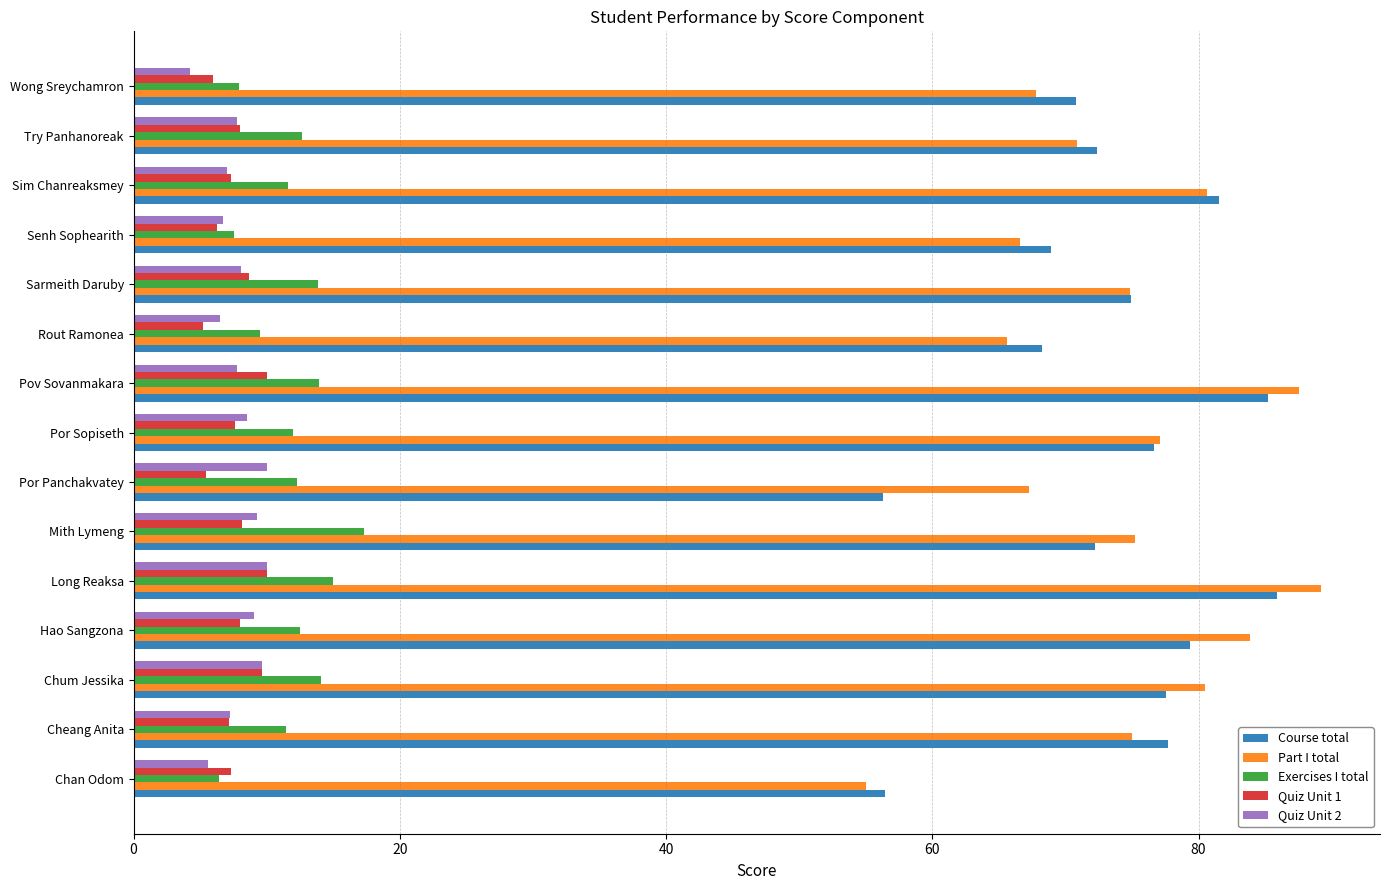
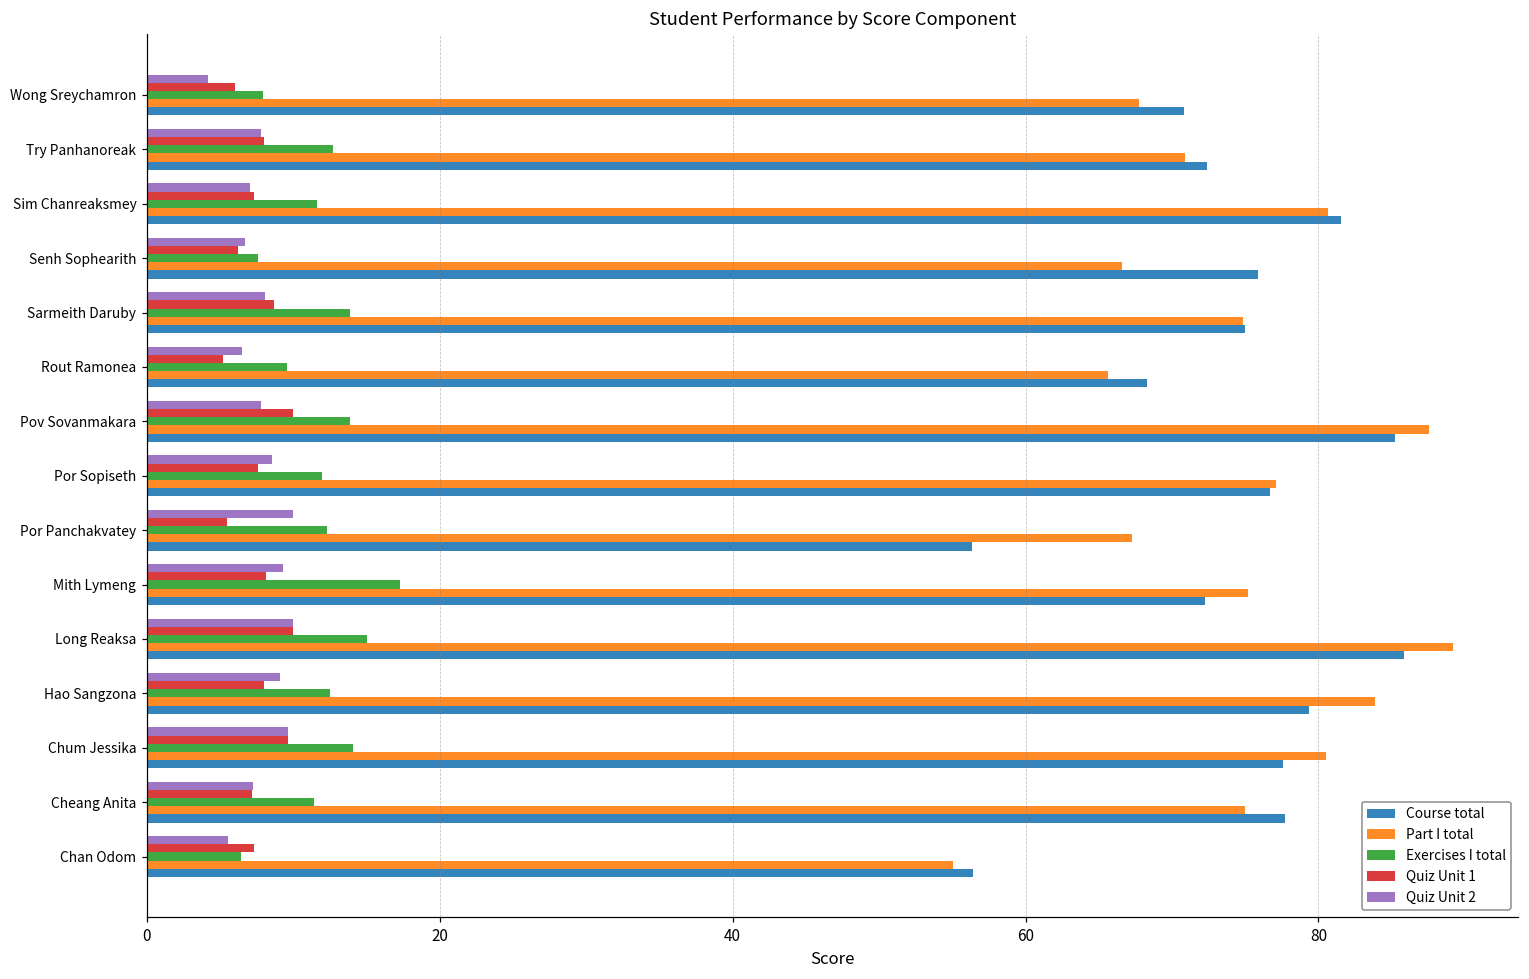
  {
    "Course total": {
      "Wong Sreychamron": 70.8,
      "Try Panhanoreak": 72.4,
      "Sim Chanreaksmey": 81.5,
-     "Senh Sophearith": 68.9,
+     "Senh Sophearith": 75.8,
      "Sarmeith Daruby": 75.0,
      "Rout Ramonea": 68.3,
      "Pov Sovanmakara": 85.2,
      "Por Sopiseth": 76.7,
      "Por Panchakvatey": 56.3,
      "Mith Lymeng": 72.2,
      "Long Reaksa": 85.9,
      "Hao Sangzona": 79.3,
      "Chum Jessika": 77.6,
      "Cheang Anita": 77.7,
      "Chan Odom": 56.4
    },
    "Part I total": {
      "Wong Sreychamron": 67.8,
      "Try Panhanoreak": 70.9,
      "Sim Chanreaksmey": 80.7,
      "Senh Sophearith": 66.6,
      "Sarmeith Daruby": 74.8,
      "Rout Ramonea": 65.6,
      "Pov Sovanmakara": 87.5,
      "Por Sopiseth": 77.1,
      "Por Panchakvatey": 67.2,
      "Mith Lymeng": 75.2,
      "Long Reaksa": 89.2,
      "Hao Sangzona": 83.9,
      "Chum Jessika": 80.5,
      "Cheang Anita": 75.0,
      "Chan Odom": 55.0
    },
    "Exercises I total": {
      "Wong Sreychamron": 7.9,
      "Try Panhanoreak": 12.7,
      "Sim Chanreaksmey": 11.6,
      "Senh Sophearith": 7.6,
      "Sarmeith Daruby": 13.9,
      "Rout Ramonea": 9.5,
      "Pov Sovanmakara": 13.9,
      "Por Sopiseth": 12.0,
      "Por Panchakvatey": 12.3,
      "Mith Lymeng": 17.3,
      "Long Reaksa": 15.0,
      "Hao Sangzona": 12.5,
      "Chum Jessika": 14.1,
      "Cheang Anita": 11.4,
      "Chan Odom": 6.4
    },
    "Quiz Unit 1": {
      "Wong Sreychamron": 6.0,
      "Try Panhanoreak": 8.0,
      "Sim Chanreaksmey": 7.3,
      "Senh Sophearith": 6.3,
      "Sarmeith Daruby": 8.7,
      "Rout Ramonea": 5.2,
      "Pov Sovanmakara": 10.0,
      "Por Sopiseth": 7.6,
      "Por Panchakvatey": 5.5,
      "Mith Lymeng": 8.1,
      "Long Reaksa": 10.0,
      "Hao Sangzona": 8.0,
      "Chum Jessika": 9.6,
      "Cheang Anita": 7.1,
      "Chan Odom": 7.3
    },
    "Quiz Unit 2": {
      "Wong Sreychamron": 4.2,
      "Try Panhanoreak": 7.8,
      "Sim Chanreaksmey": 7.0,
      "Senh Sophearith": 6.7,
      "Sarmeith Daruby": 8.1,
      "Rout Ramonea": 6.5,
      "Pov Sovanmakara": 7.8,
      "Por Sopiseth": 8.5,
      "Por Panchakvatey": 10.0,
      "Mith Lymeng": 9.3,
      "Long Reaksa": 10.0,
      "Hao Sangzona": 9.1,
      "Chum Jessika": 9.6,
      "Cheang Anita": 7.2,
      "Chan Odom": 5.6
    }
  }
